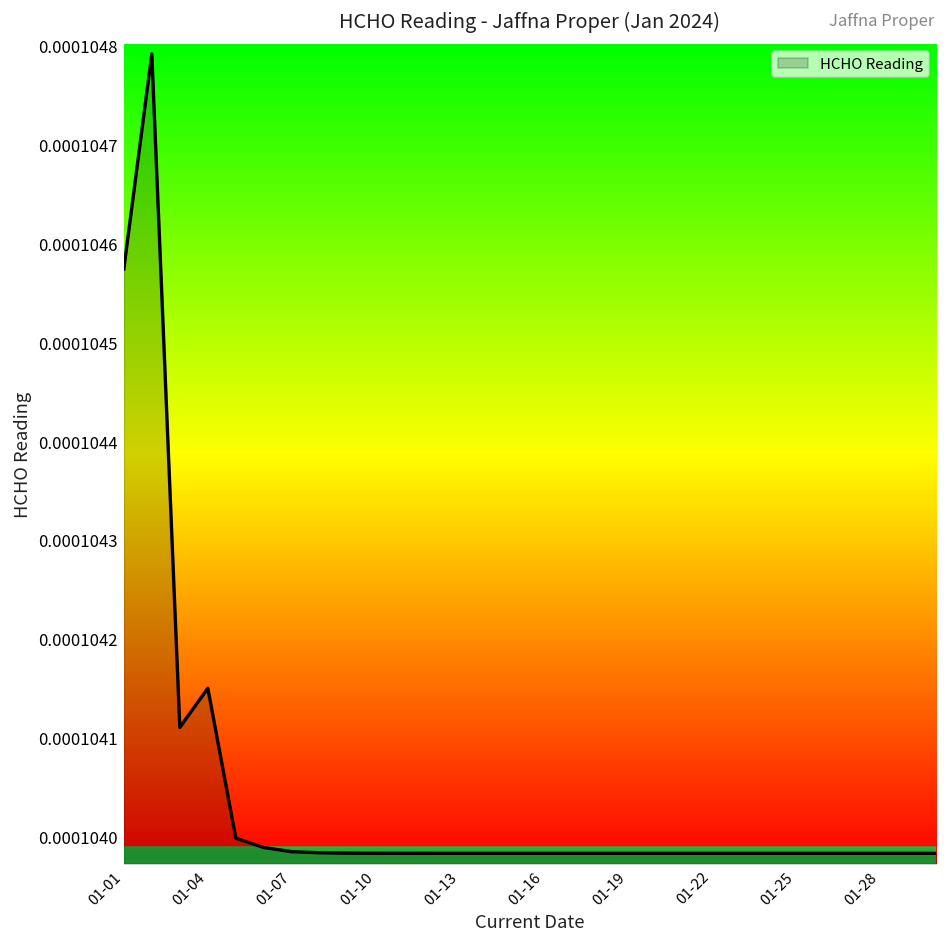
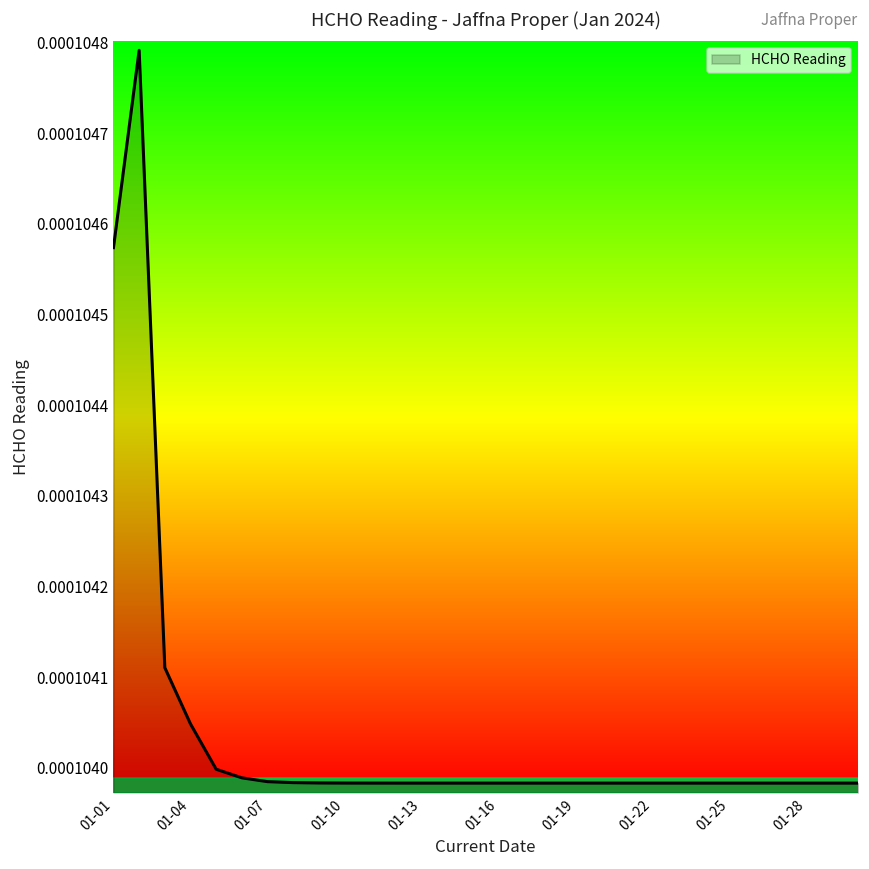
  {
    "01-01": 0.00010457,
-   "01-04": 0.00010415
+   "01-04": 0.00010405
  }
